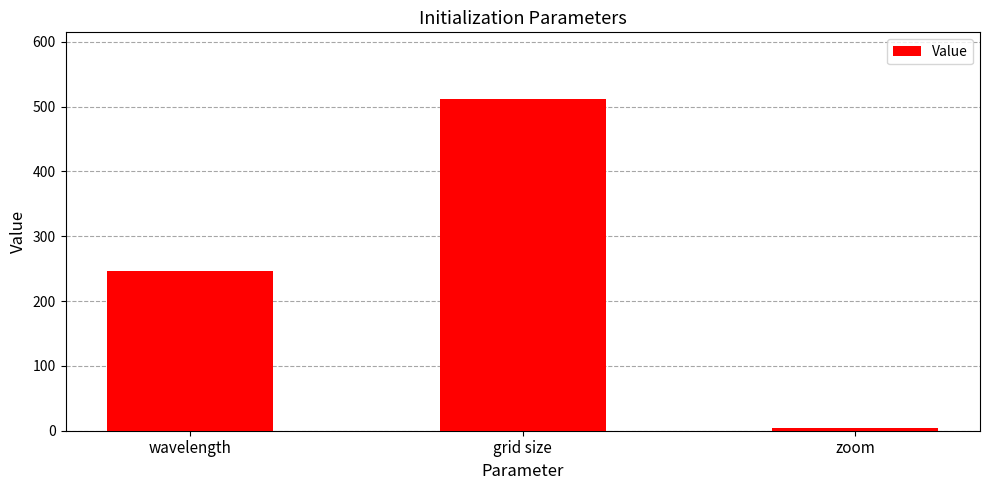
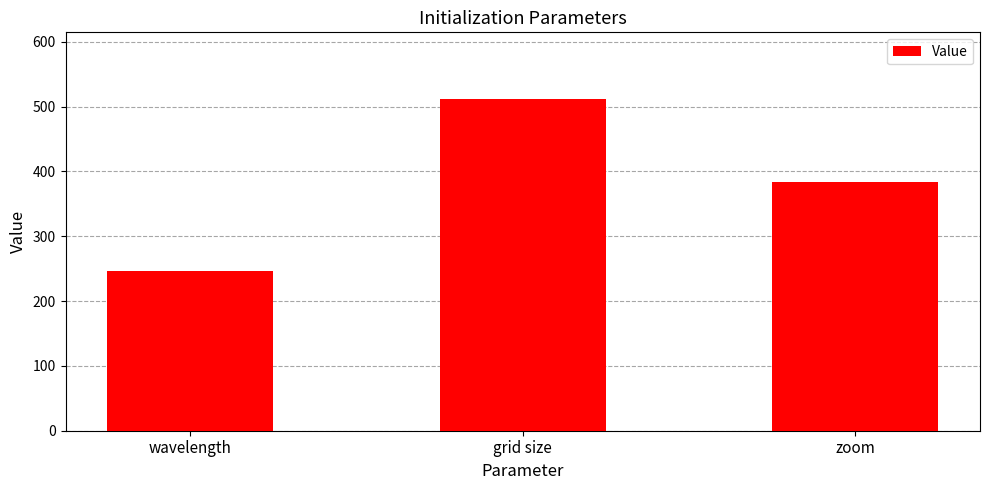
  {
    "wavelength": 250,
    "grid size": 510,
-   "zoom": 0
+   "zoom": 380
  }
